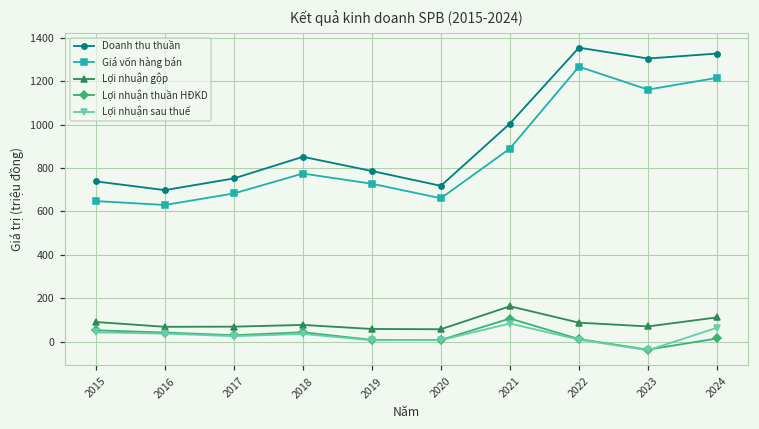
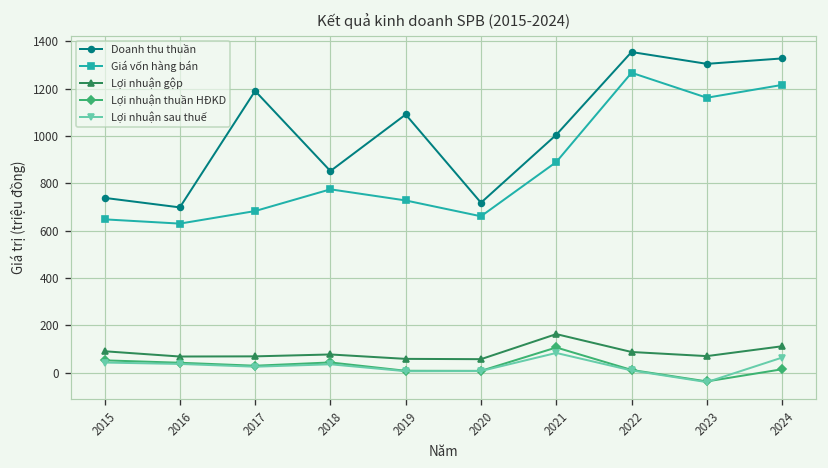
  {
    "Doanh thu thuần": {
      "2015": 740,
      "2016": 700,
-     "2017": 750,
+     "2017": 1190,
      "2018": 850,
-     "2019": 790,
+     "2019": 1090,
      "2020": 720,
      "2021": 1000,
      "2022": 1350,
      "2023": 1300,
      "2024": 1330
    },
    "Giá vốn hàng bán": {
      "2015": 650,
      "2016": 630,
      "2017": 680,
      "2018": 770,
      "2019": 730,
      "2020": 660,
      "2021": 890,
      "2022": 1270,
      "2023": 1160,
      "2024": 1220
    },
    "Lợi nhuận sau thuế": {
      "2021": 80,
      "2024": 60
    }
  }
